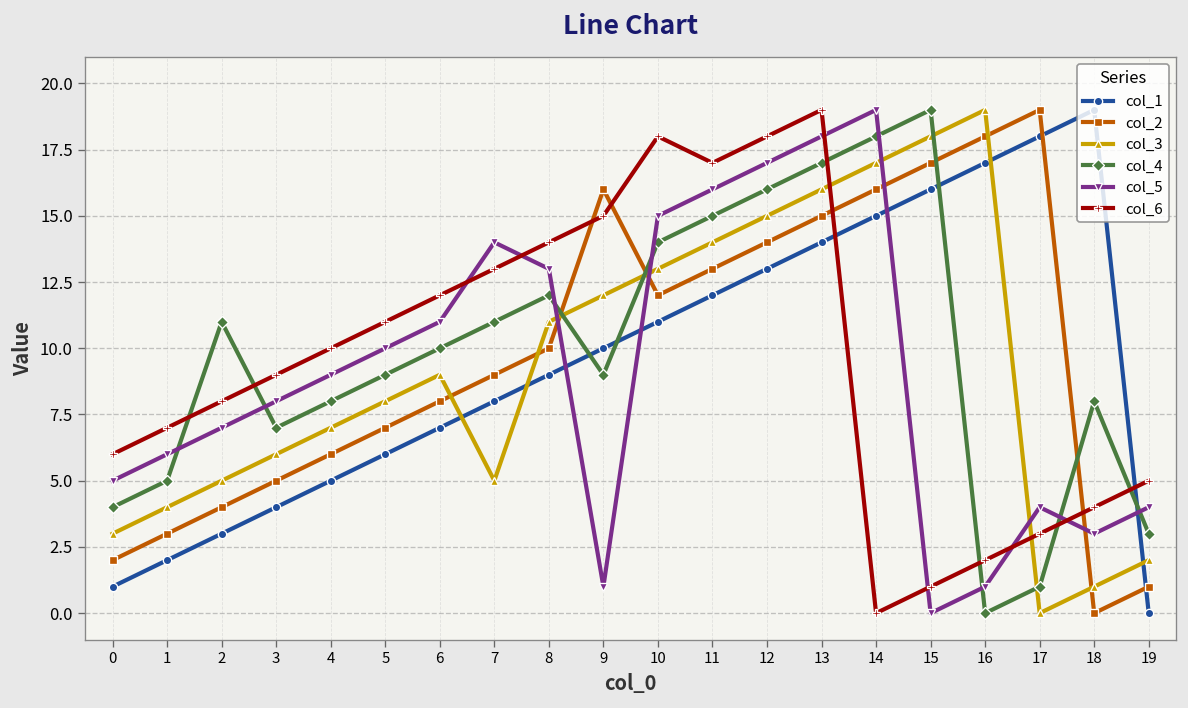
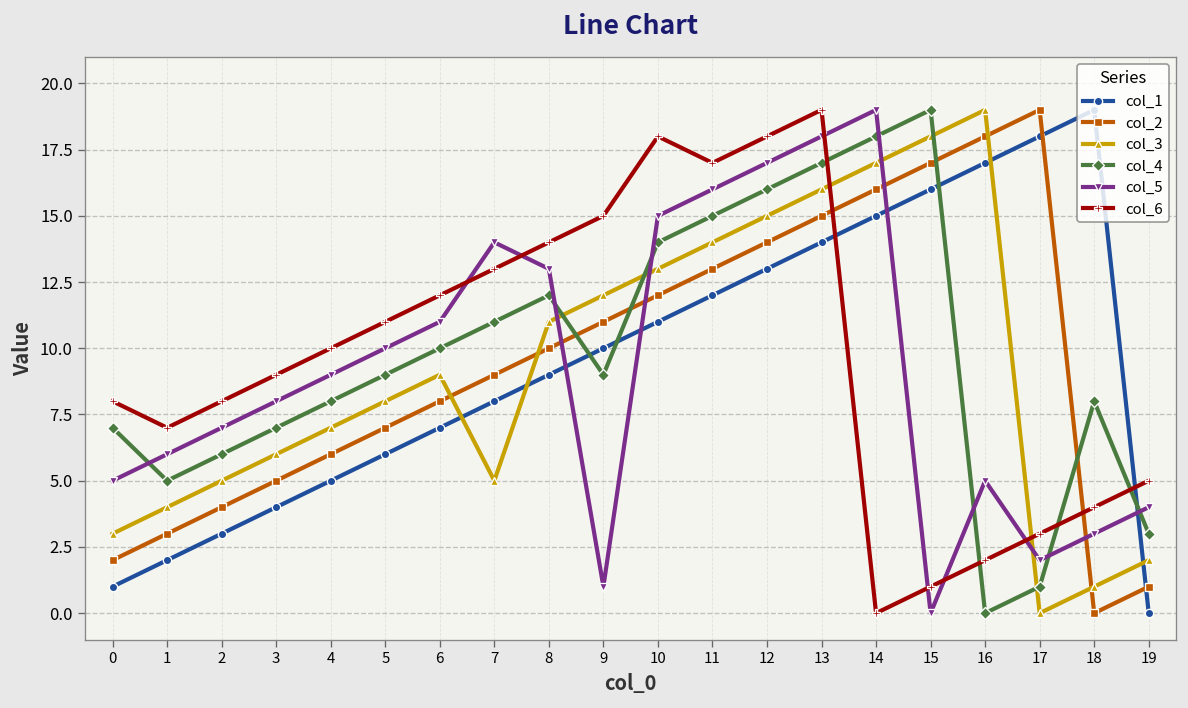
  {
    "col_1": {
      "0": 1,
      "1": 2,
      "2": 3,
      "3": 4,
      "4": 5,
      "5": 6,
      "6": 7,
      "7": 8,
      "8": 9,
      "9": 10,
      "10": 11,
      "11": 12,
      "12": 13,
      "13": 14,
      "14": 15,
      "15": 16,
      "16": 17,
      "17": 18,
      "19": 0
    },
    "col_2": {
      "0": 2,
      "1": 3,
      "2": 4,
      "3": 5,
      "4": 6,
      "5": 7,
      "6": 8,
      "7": 9,
      "8": 10,
-     "9": 16,
+     "9": 11,
      "10": 12,
      "11": 13,
      "12": 14,
      "13": 15,
      "14": 16,
      "15": 17,
      "16": 18,
      "17": 19,
      "18": 0,
      "19": 1
    },
    "col_3": {
      "0": 3,
      "1": 4,
      "2": 5,
      "3": 6,
      "4": 7,
      "5": 8,
      "6": 9,
      "7": 5,
      "8": 11,
      "9": 12,
      "10": 13,
      "11": 14,
      "12": 15,
      "13": 16,
      "14": 17,
      "15": 18,
      "16": 19,
      "17": 0,
      "18": 1,
      "19": 2
    },
    "col_4": {
-     "0": 4,
+     "0": 7,
      "1": 5,
-     "2": 11,
+     "2": 6,
      "3": 7,
      "4": 8,
      "5": 9,
      "6": 10,
      "7": 11,
      "8": 12,
      "9": 9,
      "10": 14,
      "11": 15,
      "12": 16,
      "13": 17,
      "14": 18,
      "15": 19,
      "16": 0,
      "17": 1,
      "18": 8,
      "19": 3
    },
    "col_5": {
      "0": 5,
      "1": 6,
      "2": 7,
      "3": 8,
      "4": 9,
      "5": 10,
      "6": 11,
      "7": 14,
      "8": 13,
      "9": 1,
      "10": 15,
      "11": 16,
      "12": 17,
      "13": 18,
      "14": 19,
      "15": 0,
-     "16": 1,
-     "17": 4,
+     "16": 5,
+     "17": 2,
      "18": 3,
      "19": 4
    },
    "col_6": {
-     "0": 6,
+     "0": 8,
      "1": 7,
      "2": 8,
      "3": 9,
      "4": 10,
      "5": 11,
      "6": 12,
      "7": 13,
      "8": 14,
      "9": 15,
      "10": 18,
      "11": 17,
      "12": 18,
      "13": 19,
      "14": 0,
      "15": 1,
      "16": 2,
      "17": 3,
      "18": 4,
      "19": 5
    }
  }
